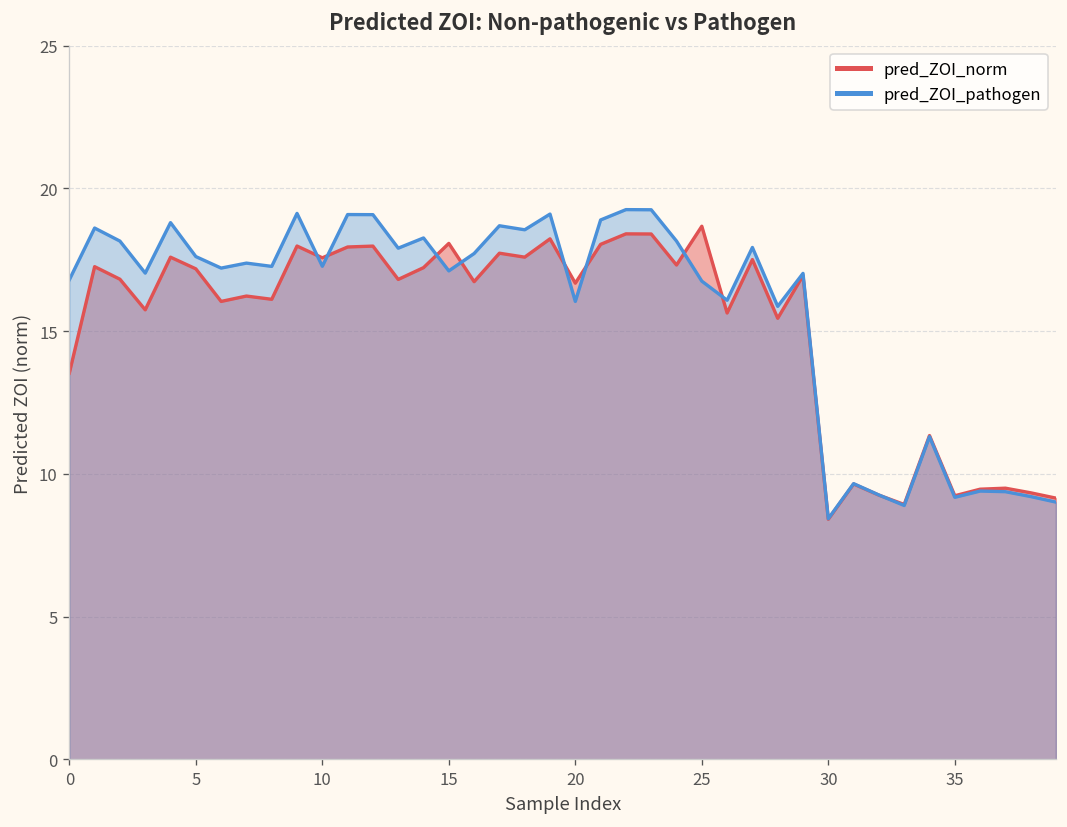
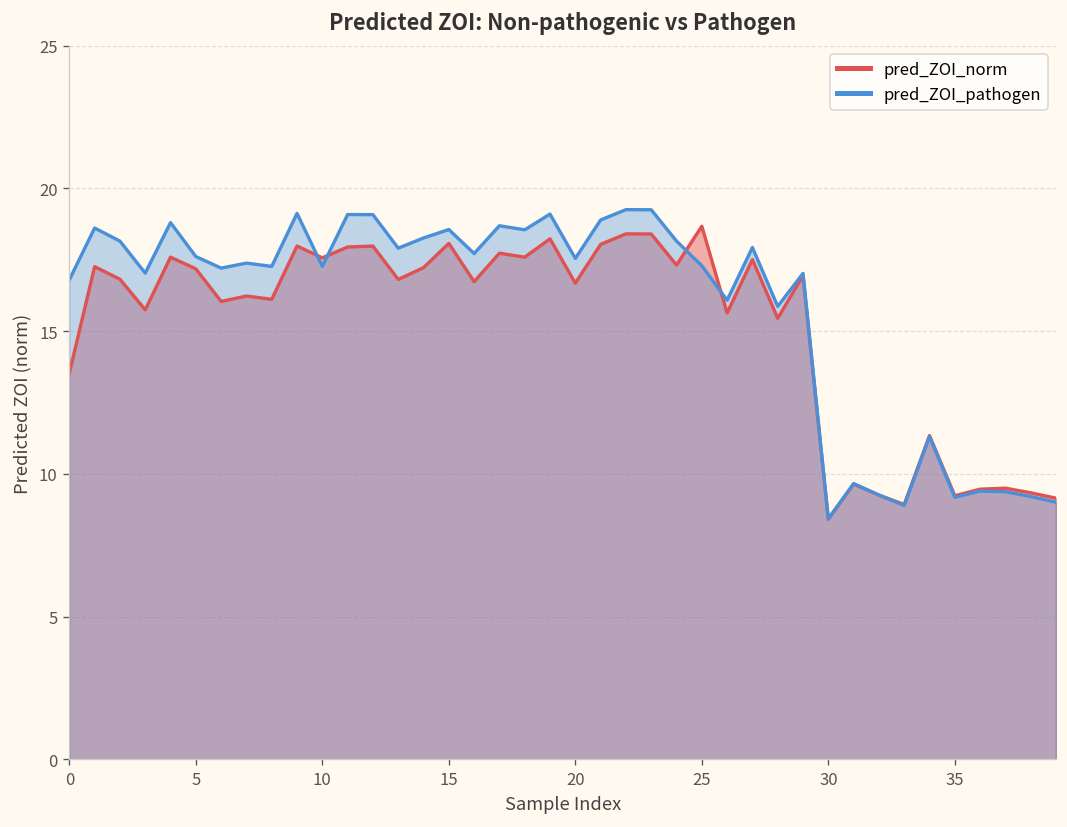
  {
    "pred_ZOI_norm": {
      "0": 13.5,
      "5": 17.2,
      "10": 17.6,
      "15": 18.1,
      "20": 16.7,
      "25": 18.7
    },
    "pred_ZOI_pathogen": {
      "0": 16.8,
      "5": 17.6,
      "10": 17.3,
-     "15": 17.1,
-     "20": 16.0,
-     "25": 16.8
+     "15": 18.6,
+     "20": 17.5,
+     "25": 17.3
    }
  }
